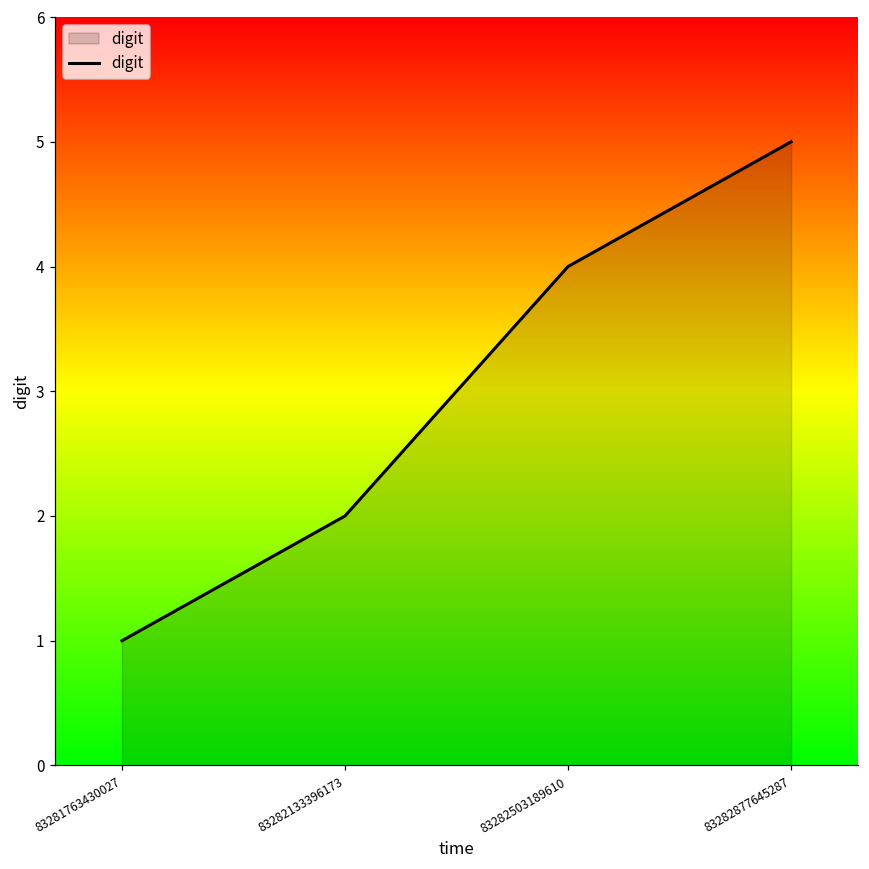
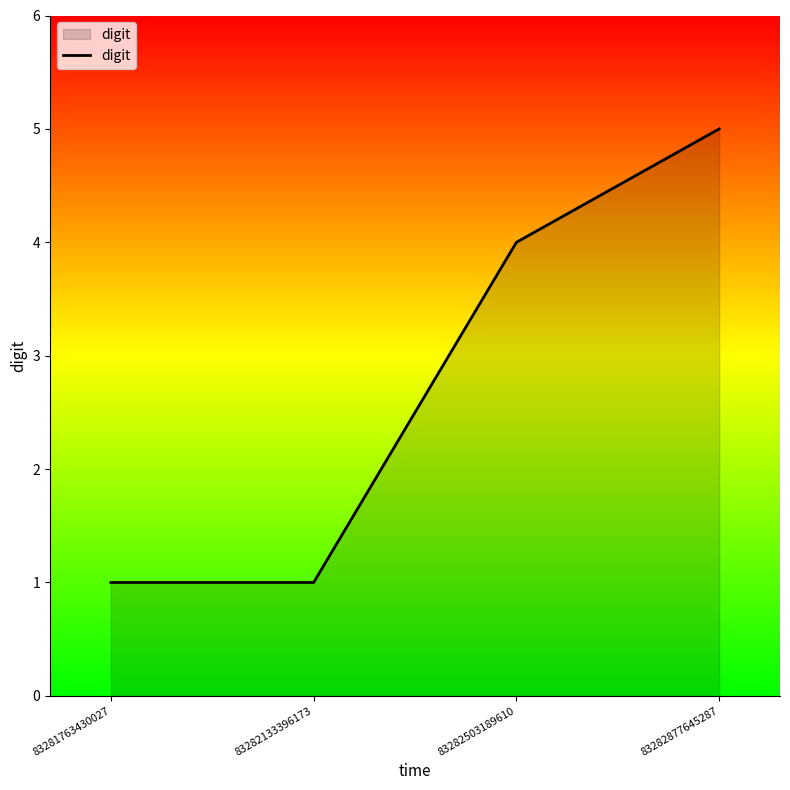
  {
    "83281763430027": 1,
-   "83282133396173": 2,
+   "83282133396173": 1,
    "83282503189610": 4,
    "83282877645287": 5
  }
